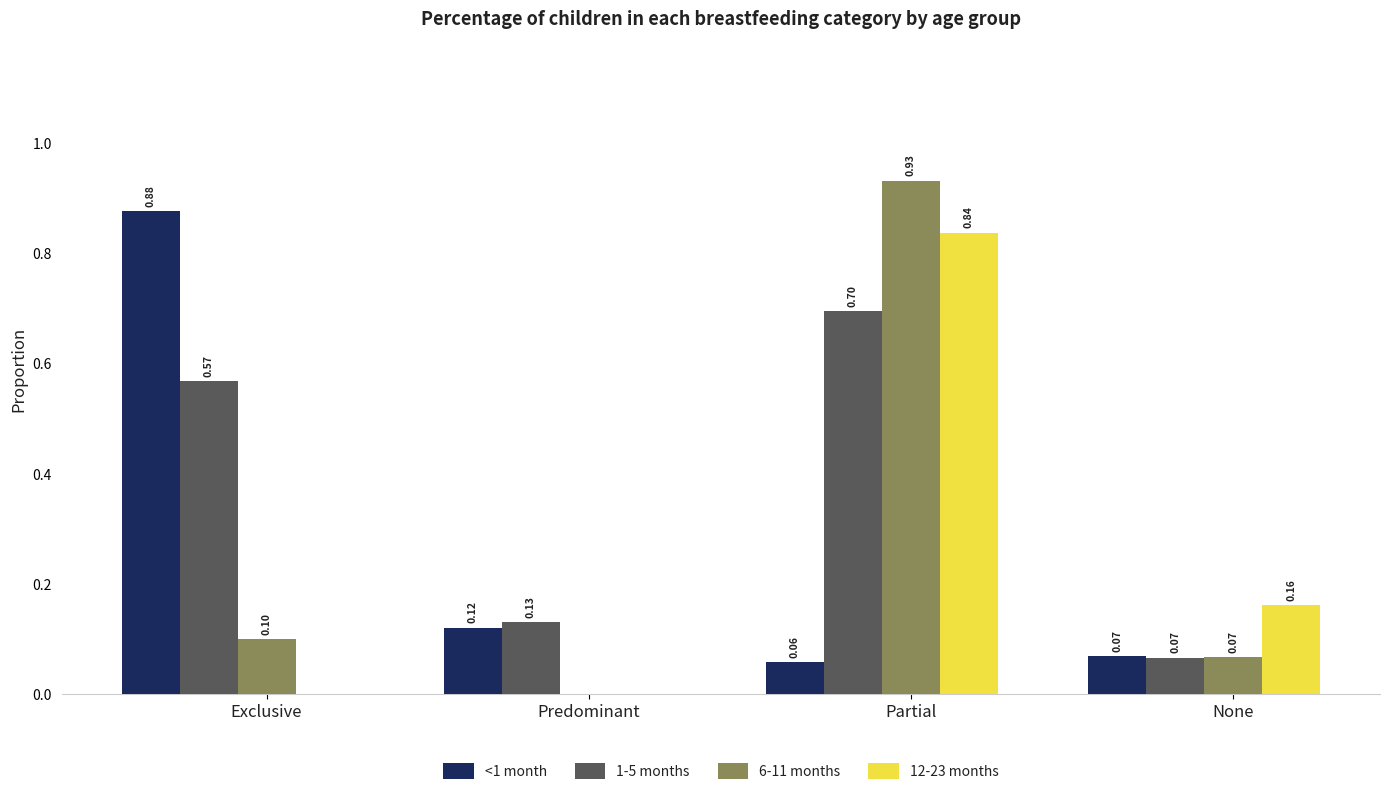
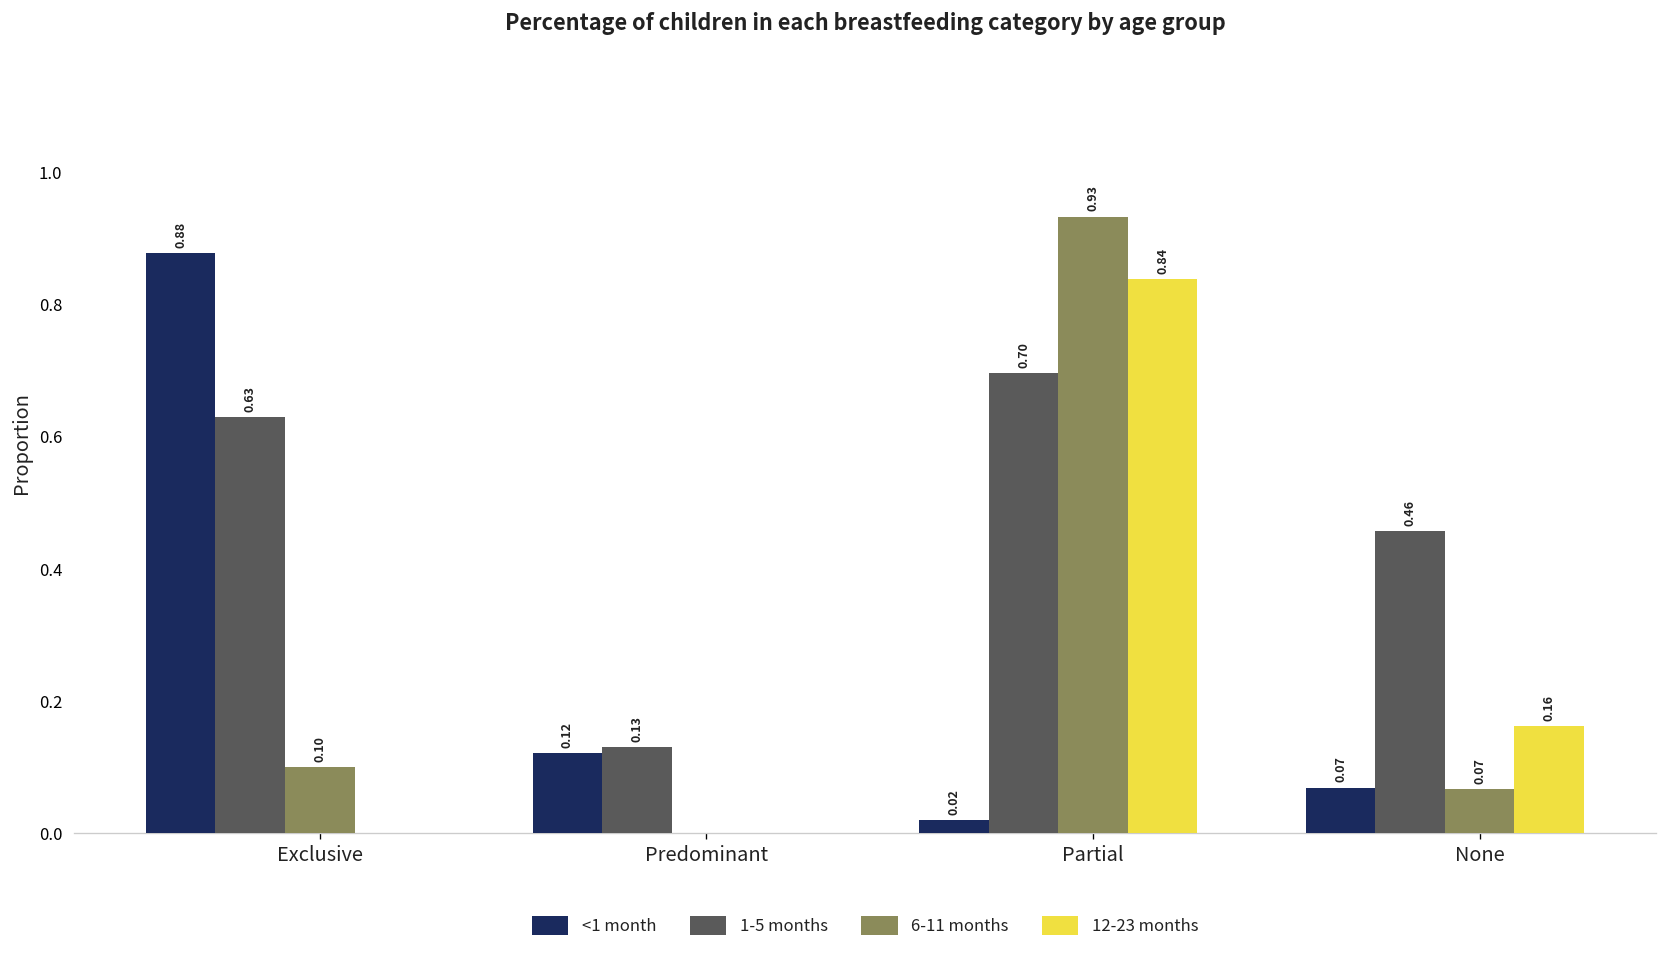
  {
    "<1 month": {
      "Exclusive": 0.88,
      "Predominant": 0.12,
-     "Partial": 0.06,
+     "Partial": 0.02,
      "None": 0.07
    },
    "1-5 months": {
-     "Exclusive": 0.57,
+     "Exclusive": 0.63,
      "Predominant": 0.13,
      "Partial": 0.70,
-     "None": 0.07
+     "None": 0.46
    },
    "6-11 months": {
      "Exclusive": 0.10,
      "Partial": 0.93,
      "None": 0.07
    },
    "12-23 months": {
      "Partial": 0.84,
      "None": 0.16
    }
  }
